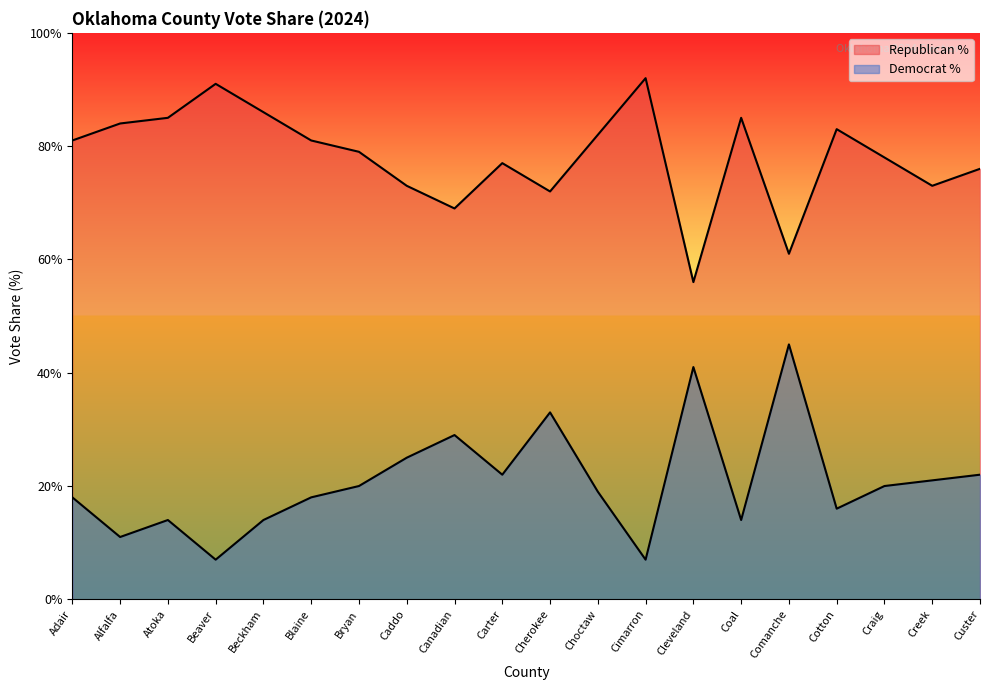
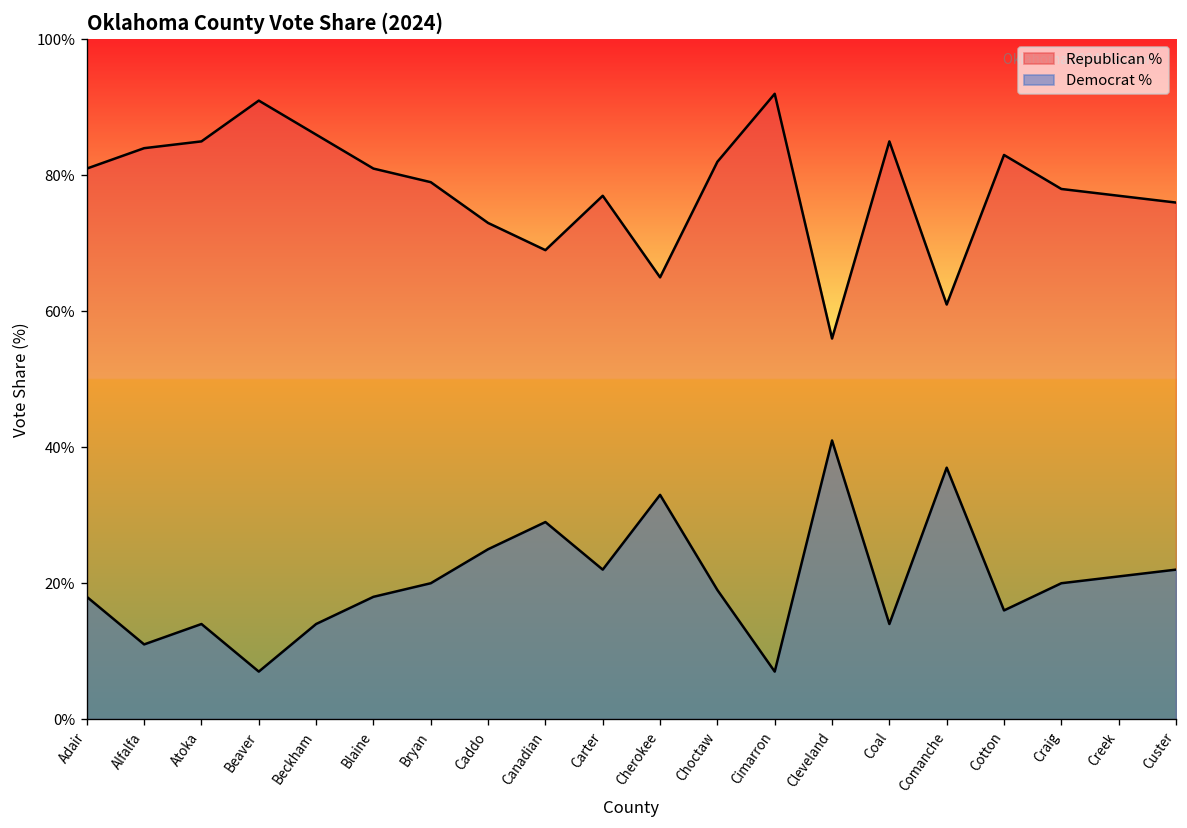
  {
    "Republican %": {
      "Adair": "81%",
      "Alfalfa": "84%",
      "Atoka": "85%",
      "Beaver": "91%",
      "Beckham": "86%",
      "Blaine": "81%",
      "Bryan": "79%",
      "Caddo": "73%",
      "Canadian": "69%",
      "Carter": "77%",
-     "Cherokee": "72%",
+     "Cherokee": "65%",
      "Choctaw": "82%",
      "Cimarron": "92%",
      "Cleveland": "56%",
      "Coal": "85%",
      "Comanche": "61%",
      "Cotton": "83%",
      "Craig": "78%",
-     "Creek": "73%",
+     "Creek": "77%",
      "Custer": "76%"
    },
    "Democrat %": {
      "Adair": "18%",
      "Alfalfa": "11%",
      "Atoka": "14%",
      "Beaver": "7%",
      "Beckham": "14%",
      "Blaine": "18%",
      "Bryan": "20%",
      "Caddo": "25%",
      "Canadian": "29%",
      "Carter": "22%",
      "Cherokee": "33%",
      "Choctaw": "19%",
      "Cimarron": "7%",
      "Cleveland": "41%",
      "Coal": "14%",
-     "Comanche": "45%",
+     "Comanche": "37%",
      "Cotton": "16%",
      "Craig": "20%",
      "Creek": "21%",
      "Custer": "22%"
    }
  }
